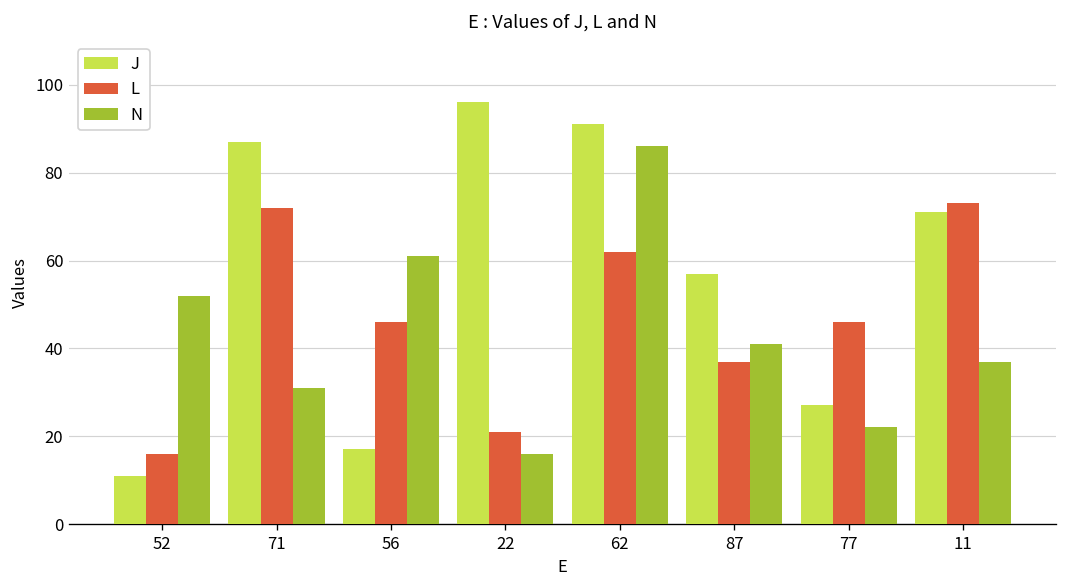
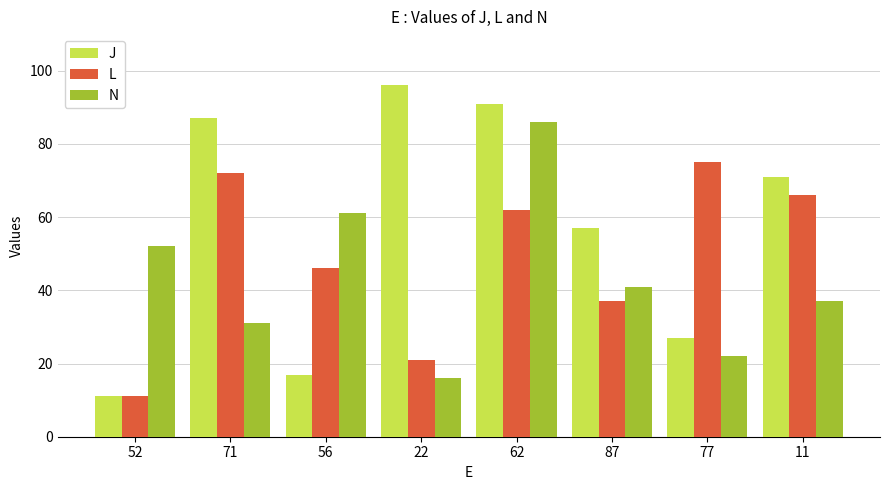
  {
    "L": {
-     "52": 16,
+     "52": 11,
      "71": 72,
      "56": 46,
      "22": 21,
      "62": 62,
      "87": 37,
-     "77": 46,
-     "11": 73
+     "77": 75,
+     "11": 66
    }
  }
